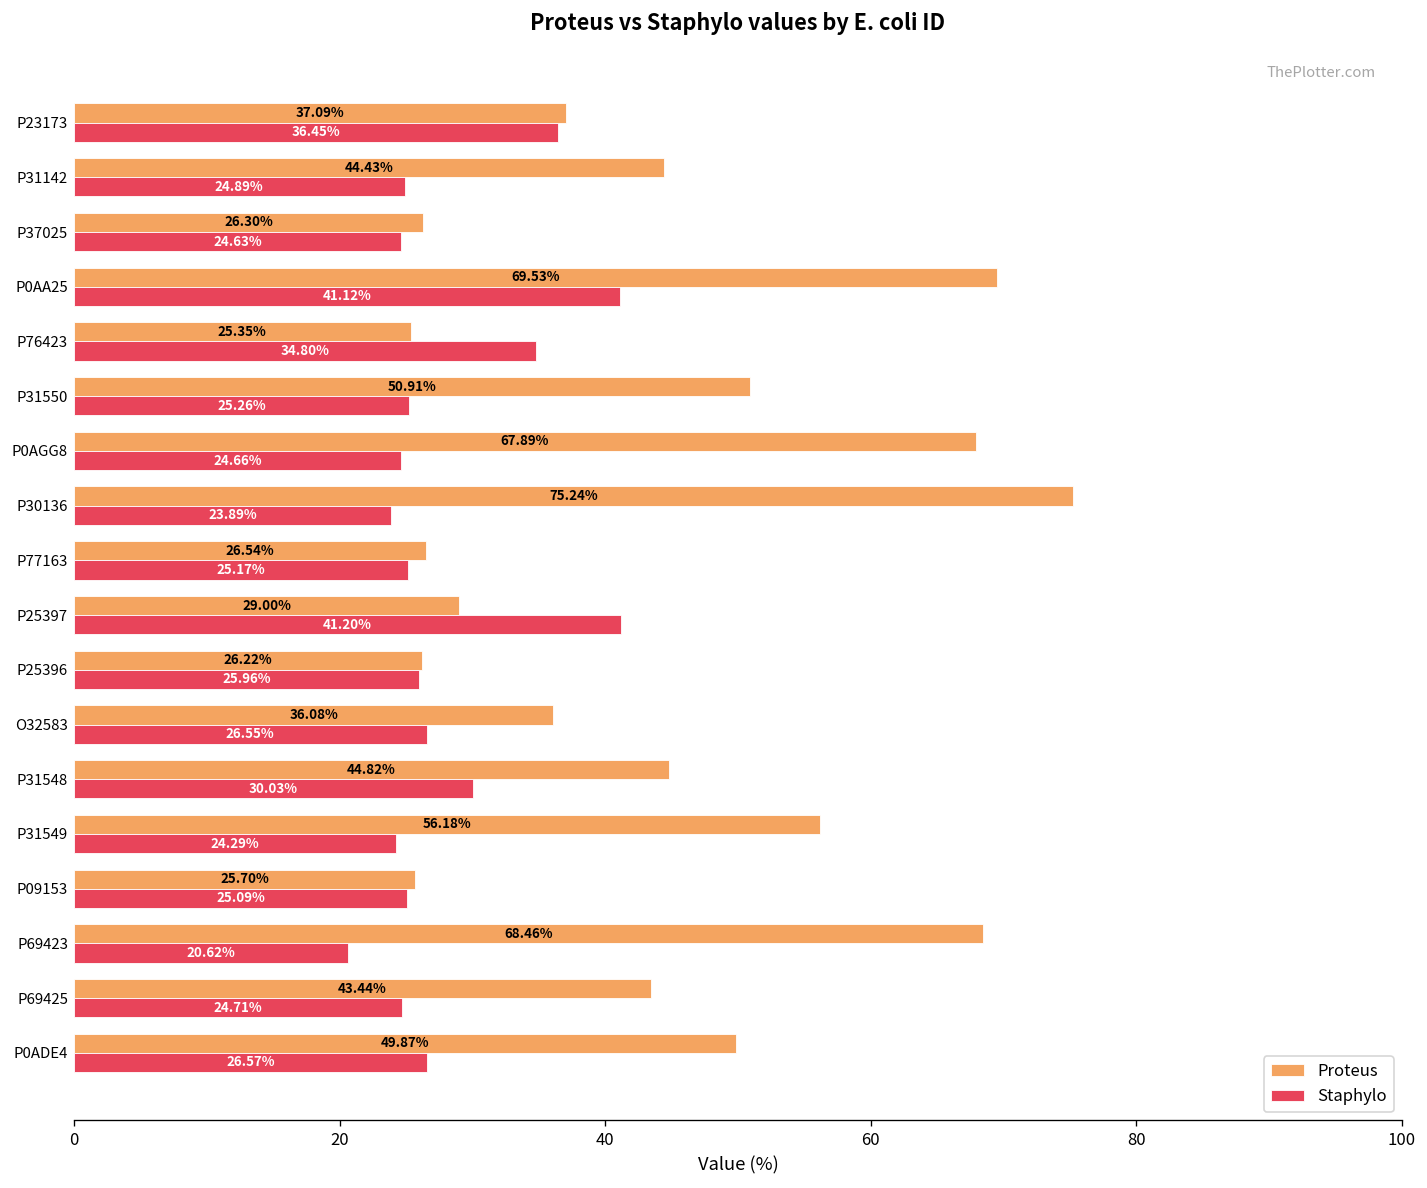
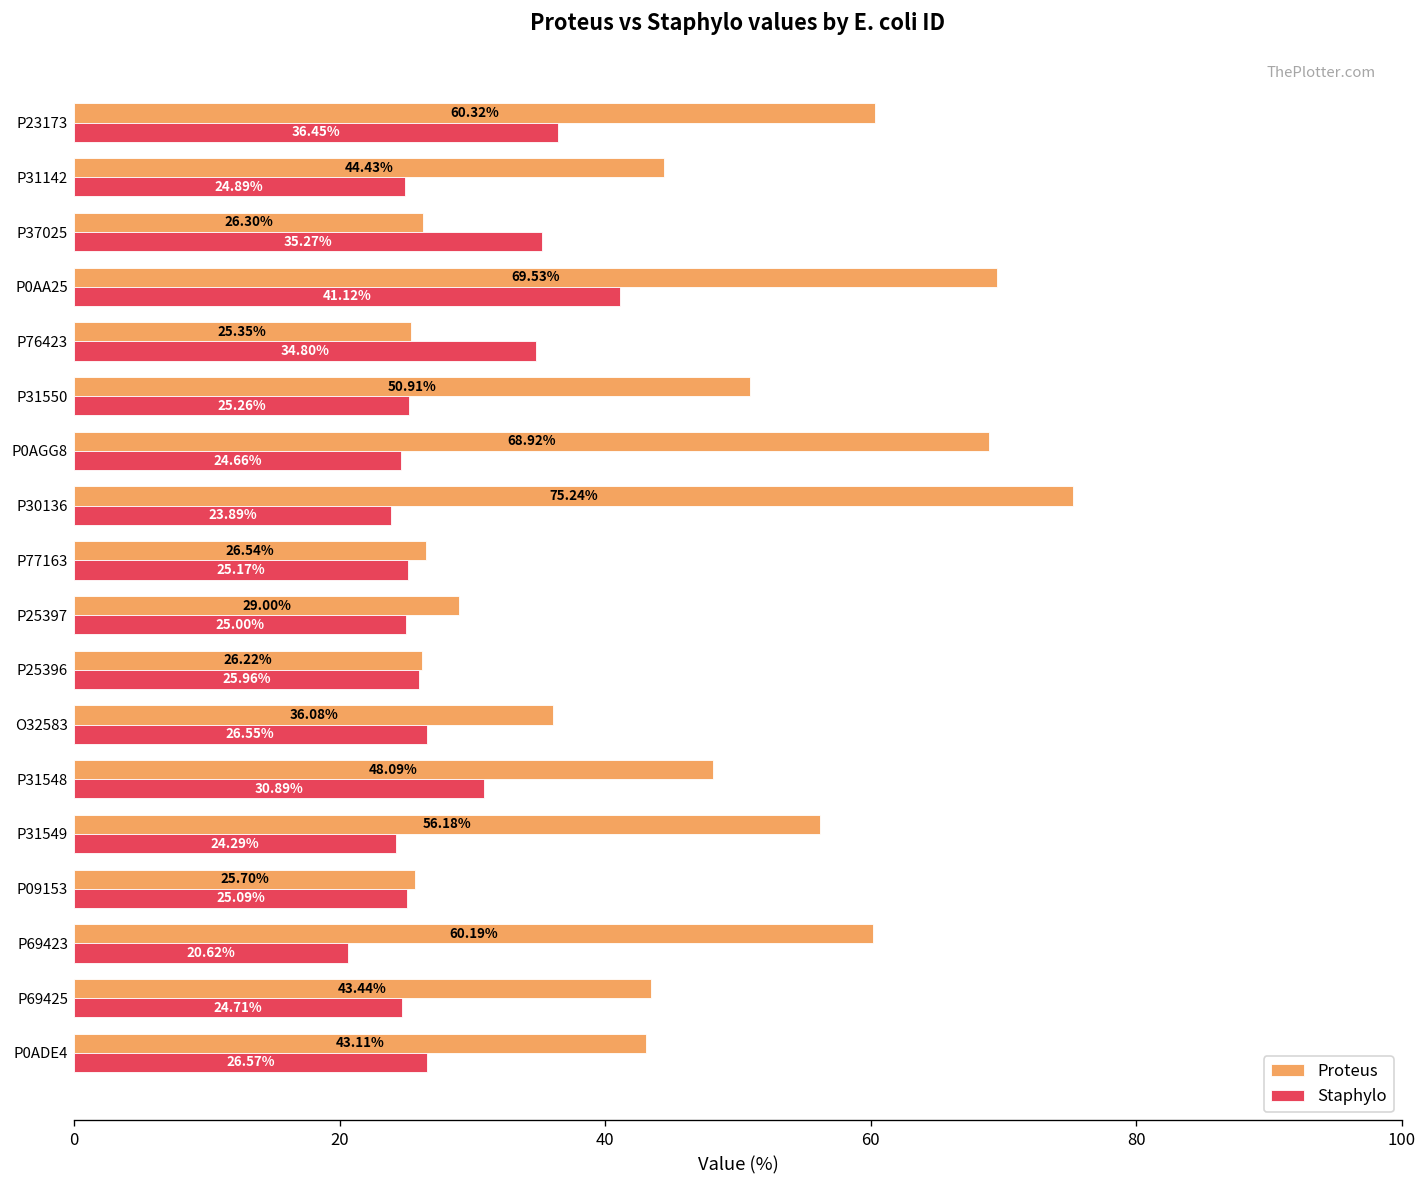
  {
    "Proteus": {
-     "P23173": "37.09%",
+     "P23173": "60.32%",
      "P31142": "44.43%",
      "P37025": "26.30%",
      "P0AA25": "69.53%",
      "P76423": "25.35%",
      "P31550": "50.91%",
-     "P0AGG8": "67.89%",
+     "P0AGG8": "68.92%",
      "P30136": "75.24%",
      "P77163": "26.54%",
      "P25397": "29.00%",
      "P25396": "26.22%",
      "O32583": "36.08%",
-     "P31548": "44.82%",
+     "P31548": "48.09%",
      "P31549": "56.18%",
      "P09153": "25.70%",
-     "P69423": "68.46%",
+     "P69423": "60.19%",
      "P69425": "43.44%",
-     "P0ADE4": "49.87%"
+     "P0ADE4": "43.11%"
    },
    "Staphylo": {
      "P23173": "36.45%",
      "P31142": "24.89%",
-     "P37025": "24.63%",
+     "P37025": "35.27%",
      "P0AA25": "41.12%",
      "P76423": "34.80%",
      "P31550": "25.26%",
      "P0AGG8": "24.66%",
      "P30136": "23.89%",
      "P77163": "25.17%",
-     "P25397": "41.20%",
+     "P25397": "25.00%",
      "P25396": "25.96%",
      "O32583": "26.55%",
-     "P31548": "30.03%",
+     "P31548": "30.89%",
      "P31549": "24.29%",
      "P09153": "25.09%",
      "P69423": "20.62%",
      "P69425": "24.71%",
      "P0ADE4": "26.57%"
    }
  }
